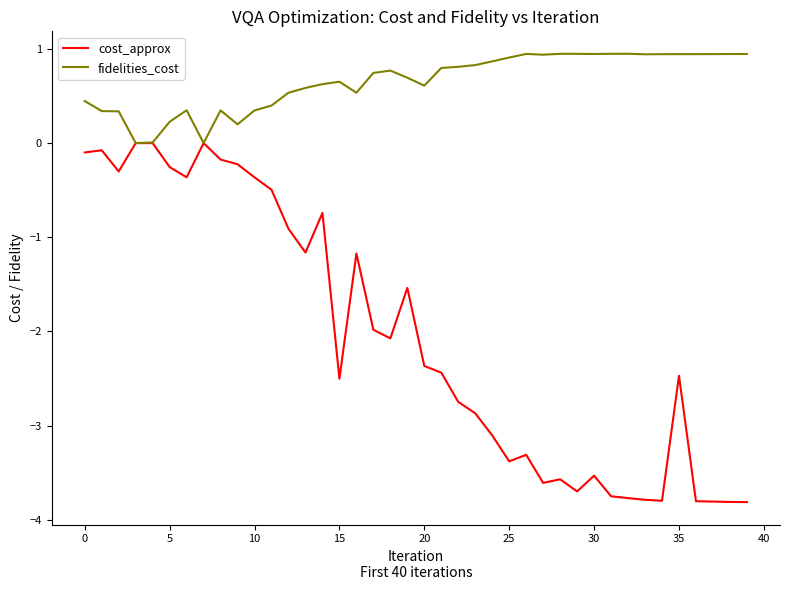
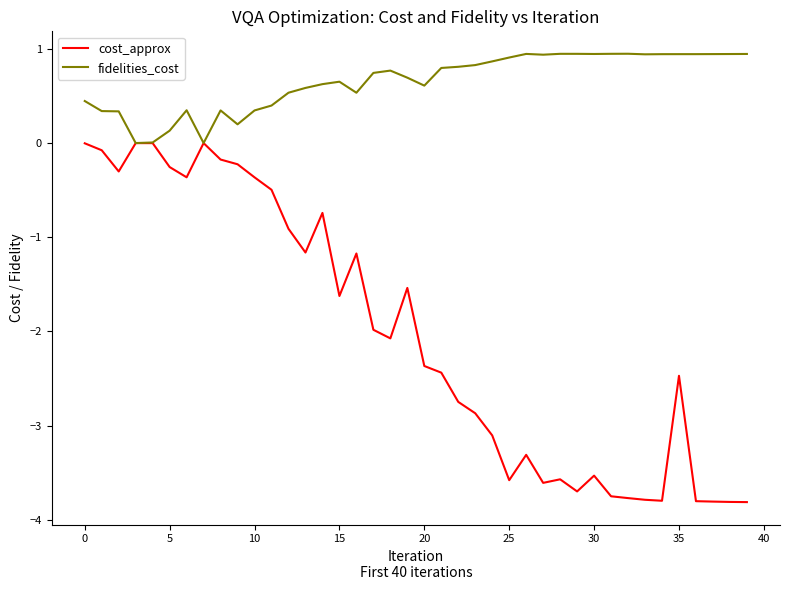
  {
    "cost_approx": {
-     "0": -0.1,
+     "0": 0.0,
      "5": -0.3,
      "10": -0.4,
-     "15": -2.5,
+     "15": -1.6,
      "20": -2.4,
-     "25": -3.4,
+     "25": -3.6,
      "30": -3.5,
      "35": -2.5
    },
    "fidelities_cost": {
      "0": 0.4,
-     "5": 0.2,
+     "5": 0.1,
      "10": 0.3,
      "15": 0.7,
      "20": 0.6,
      "25": 0.9,
      "30": 0.9,
      "35": 0.9
    }
  }
